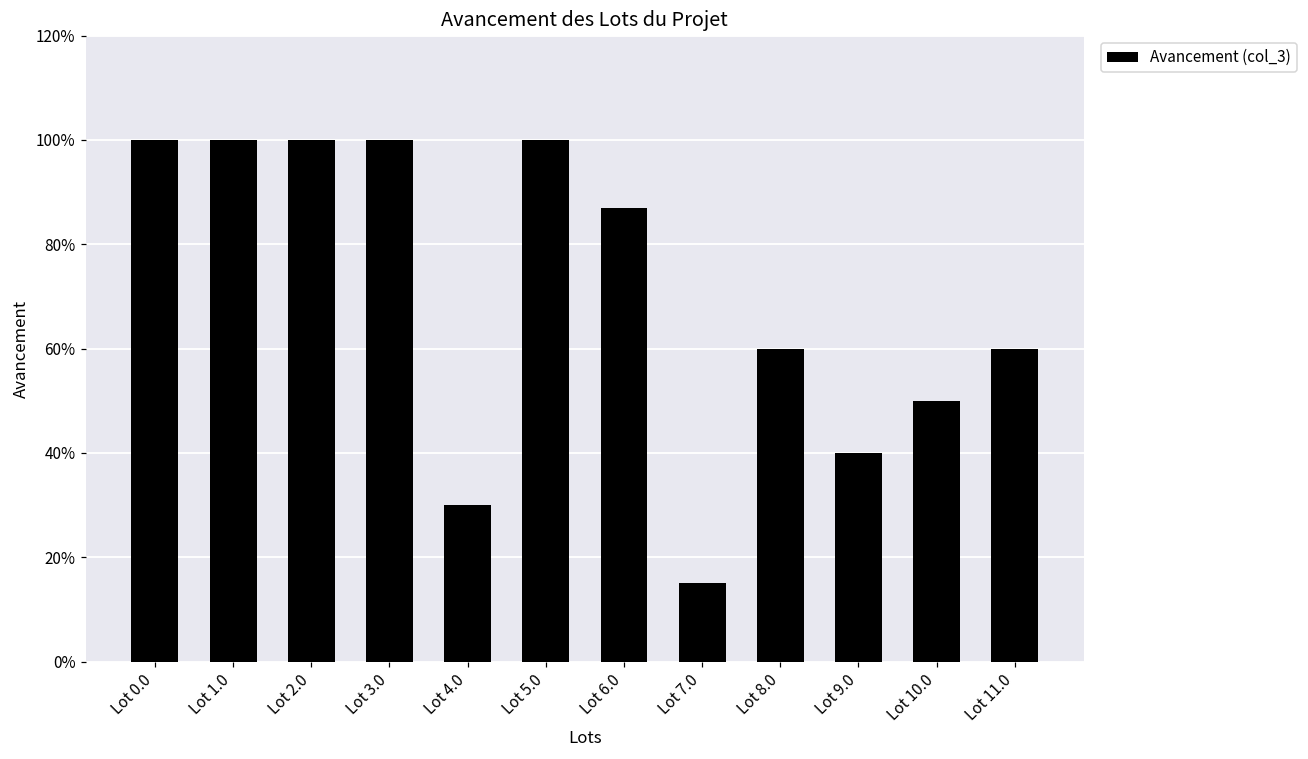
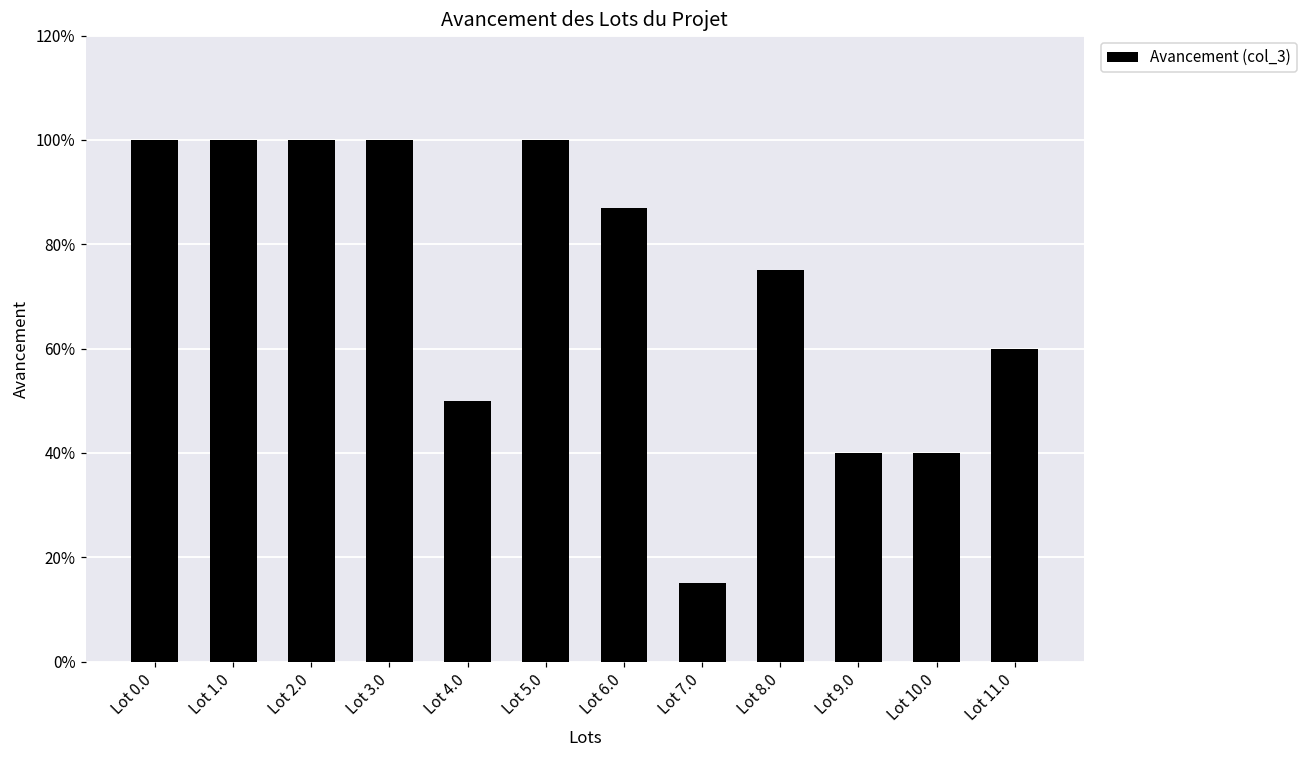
  {
    "Lot 0.0": "100%",
    "Lot 1.0": "100%",
    "Lot 2.0": "100%",
    "Lot 3.0": "100%",
-   "Lot 4.0": "30%",
+   "Lot 4.0": "50%",
    "Lot 5.0": "100%",
    "Lot 6.0": "87%",
    "Lot 7.0": "15%",
-   "Lot 8.0": "60%",
+   "Lot 8.0": "75%",
    "Lot 9.0": "40%",
-   "Lot 10.0": "50%",
+   "Lot 10.0": "40%",
    "Lot 11.0": "60%"
  }
